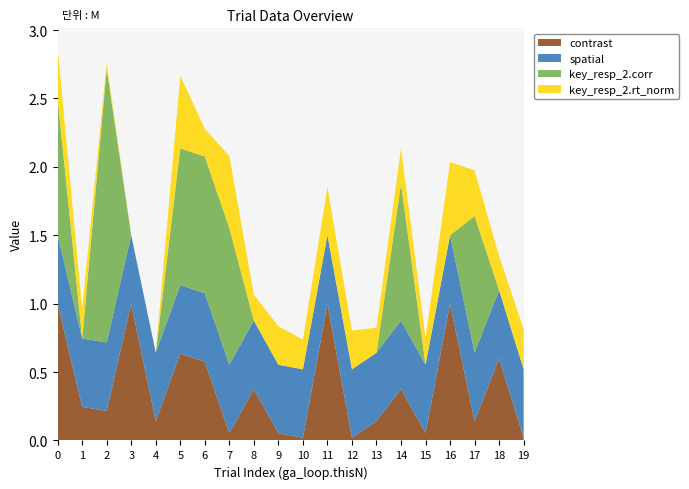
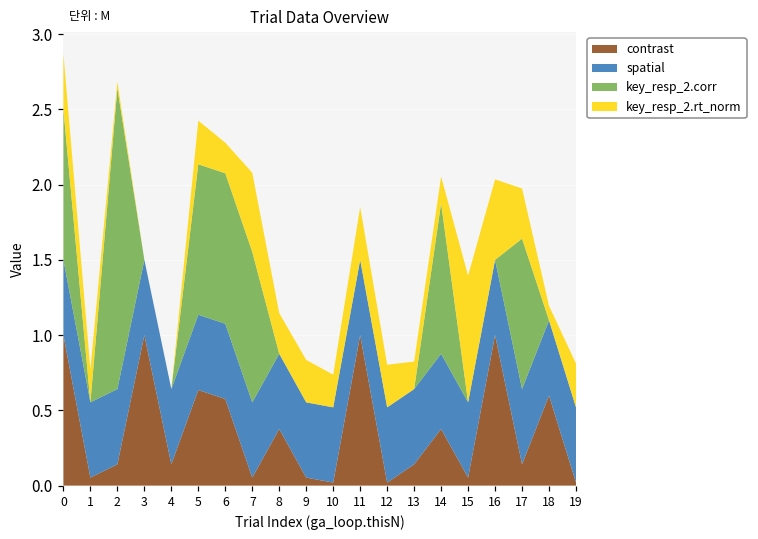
  {
    "contrast": {
      "0": 1.00,
-     "1": 0.25,
-     "2": 0.22,
+     "1": 0.05,
+     "2": 0.14,
      "3": 1.00,
      "4": 0.14,
      "5": 0.64,
      "6": 0.58,
      "7": 0.05,
      "8": 0.38,
      "9": 0.05,
      "10": 0.02,
      "11": 1.00,
      "12": 0.02,
      "13": 0.14,
      "14": 0.38,
      "15": 0.05,
      "16": 1.00,
      "17": 0.14,
      "18": 0.60,
      "19": 0.02
    },
    "spatial": {
      "0": 0.50,
      "2": 0.50,
      "5": 0.50,
      "6": 0.50,
      "7": 0.50,
      "14": 0.50,
      "17": 0.50
    },
    "key_resp_2.corr": {
      "0": 1.00,
      "2": 2.00,
      "5": 1.00,
      "6": 1.00,
      "7": 1.00,
      "14": 1.00,
      "17": 1.00
    },
    "key_resp_2.rt_norm": {
      "0": 0.37,
      "1": 0.22,
      "2": 0.04,
-     "5": 0.53,
+     "5": 0.29,
      "6": 0.20,
      "7": 0.53,
-     "8": 0.19,
+     "8": 0.27,
      "9": 0.28,
      "10": 0.22,
      "11": 0.35,
      "12": 0.28,
      "13": 0.18,
-     "14": 0.26,
-     "15": 0.20,
+     "14": 0.18,
+     "15": 0.84,
      "16": 0.54,
      "17": 0.33,
-     "18": 0.25,
+     "18": 0.10,
      "19": 0.29
    }
  }
